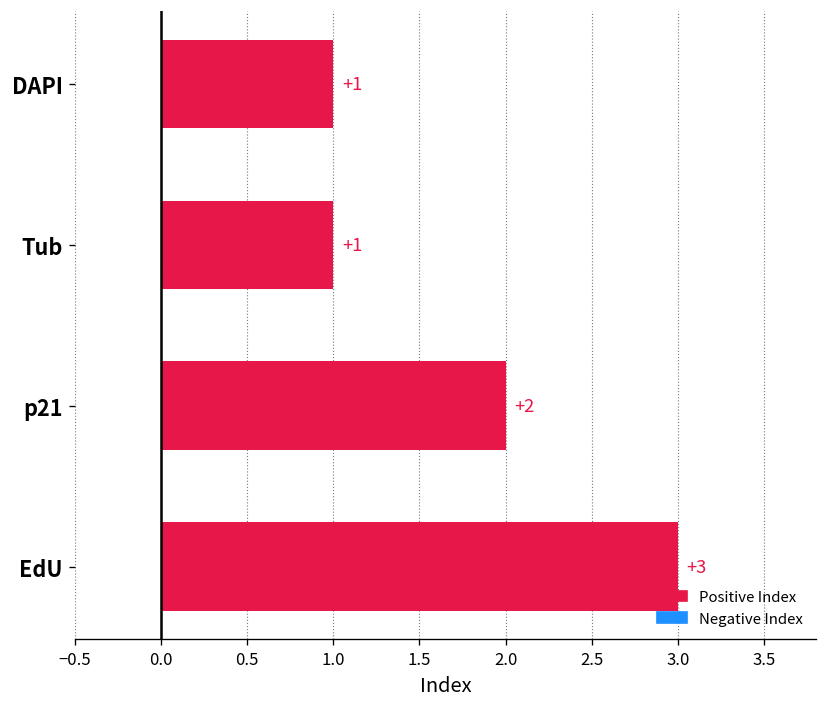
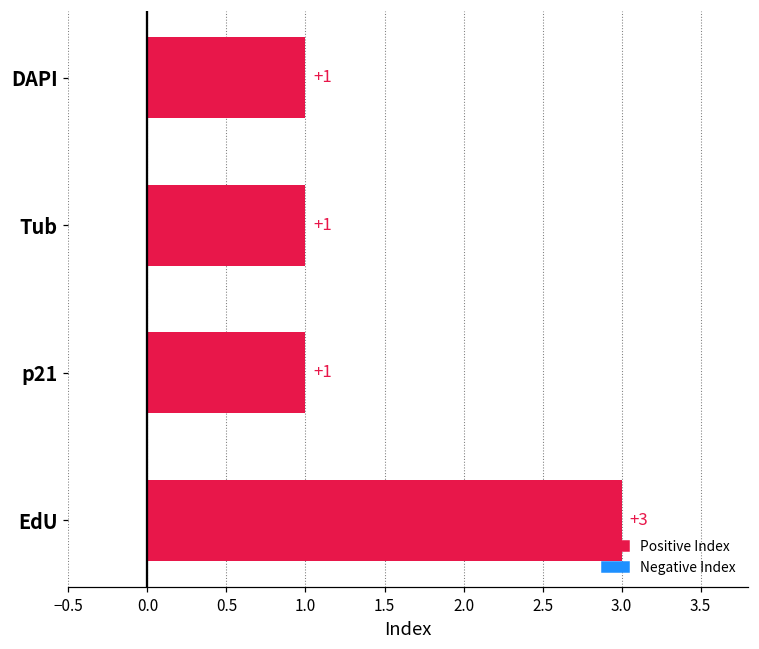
  {
    "DAPI": "+1",
    "Tub": "+1",
-   "p21": "+2",
+   "p21": "+1",
    "EdU": "+3"
  }
